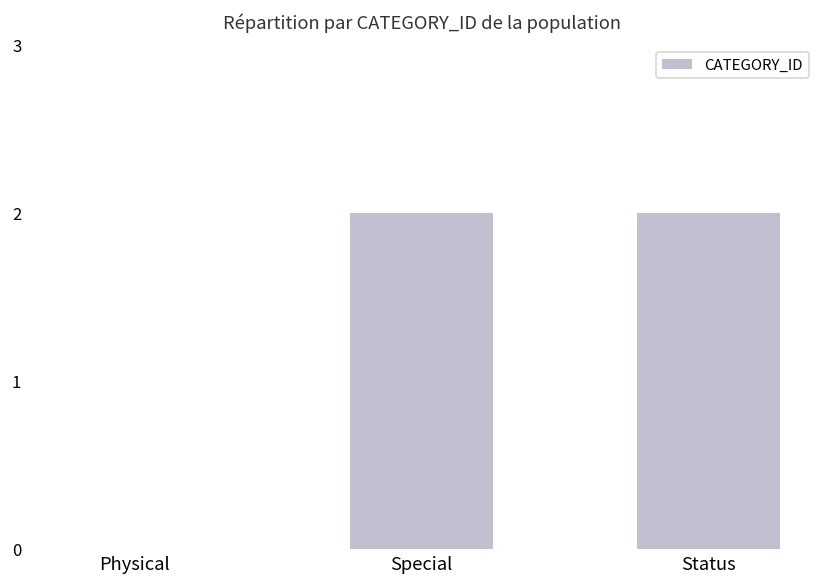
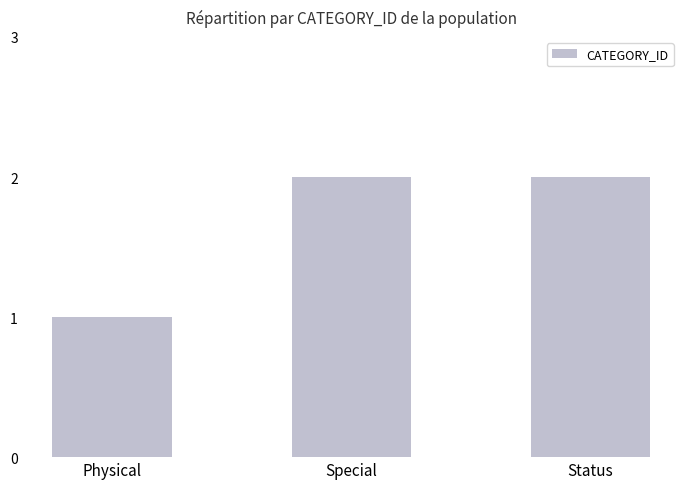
  {
-   "Physical": 0,
+   "Physical": 1,
    "Special": 2,
    "Status": 2
  }
